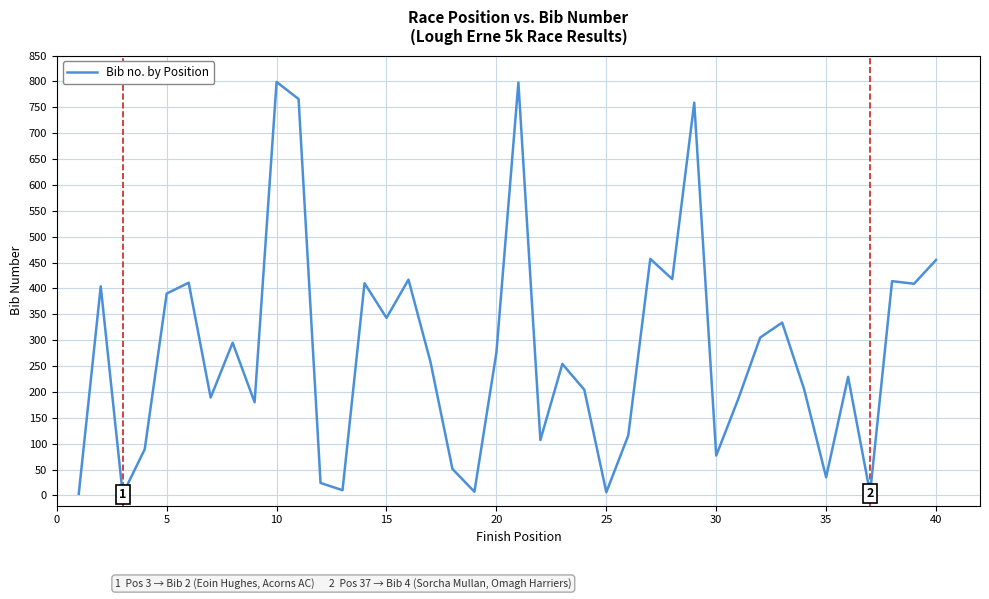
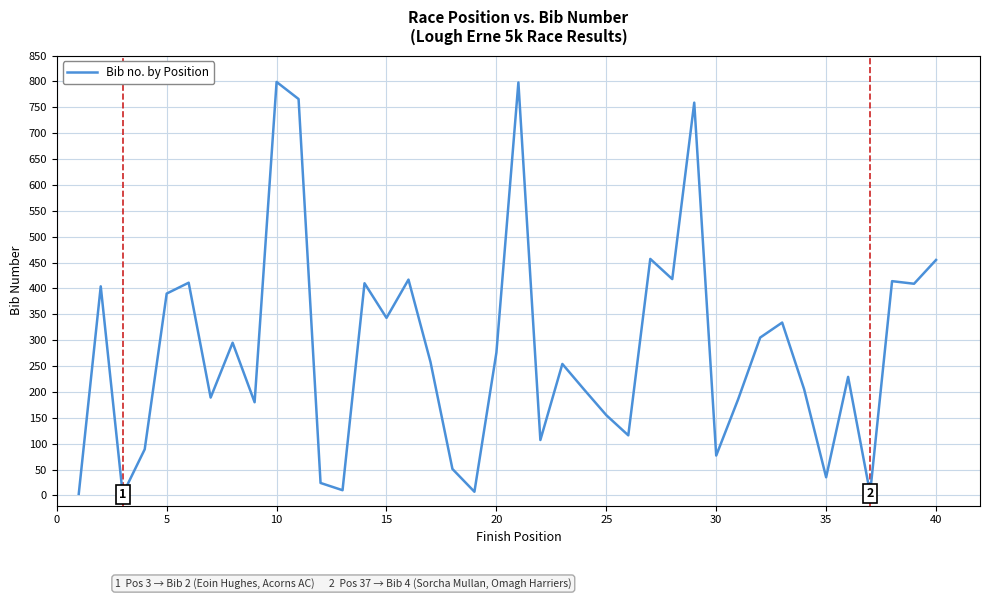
  {
    "5": 390,
    "10": 800,
    "15": 340,
    "20": 280,
-   "25": 10,
+   "25": 160,
    "30": 80,
    "35": 40,
    "40": 460
  }
